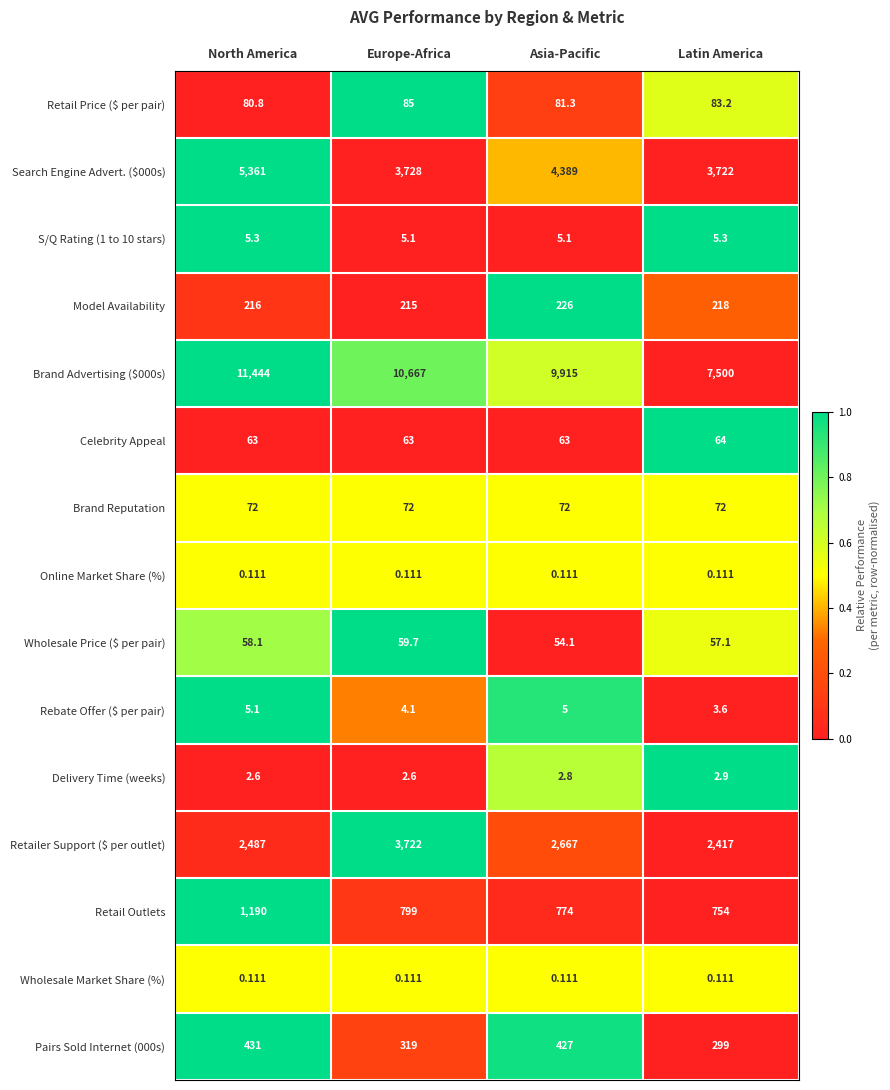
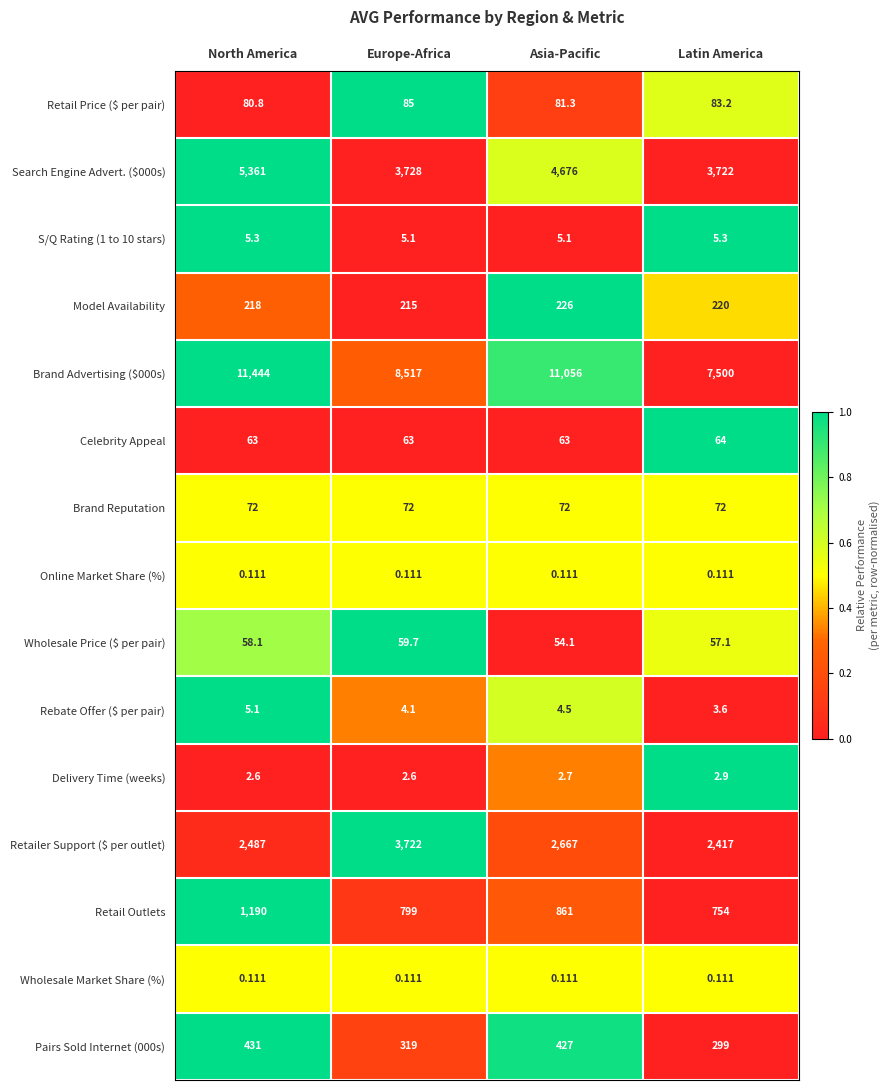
  {
    "Retail Price ($ per pair)": {
      "North America": "80.8",
      "Europe-Africa": "85",
      "Asia-Pacific": "81.3",
      "Latin America": "83.2"
    },
    "Search Engine Advert. ($000s)": {
      "North America": "5,361",
      "Europe-Africa": "3,728",
-     "Asia-Pacific": "4,389",
+     "Asia-Pacific": "4,676",
      "Latin America": "3,722"
    },
    "S/Q Rating (1 to 10 stars)": {
      "North America": "5.3",
      "Europe-Africa": "5.1",
      "Asia-Pacific": "5.1",
      "Latin America": "5.3"
    },
    "Model Availability": {
-     "North America": "216",
+     "North America": "218",
      "Europe-Africa": "215",
      "Asia-Pacific": "226",
-     "Latin America": "218"
+     "Latin America": "220"
    },
    "Brand Advertising ($000s)": {
      "North America": "11,444",
-     "Europe-Africa": "10,667",
-     "Asia-Pacific": "9,915",
+     "Europe-Africa": "8,517",
+     "Asia-Pacific": "11,056",
      "Latin America": "7,500"
    },
    "Celebrity Appeal": {
      "North America": "63",
      "Europe-Africa": "63",
      "Asia-Pacific": "63",
      "Latin America": "64"
    },
    "Brand Reputation": {
      "North America": "72",
      "Europe-Africa": "72",
      "Asia-Pacific": "72",
      "Latin America": "72"
    },
    "Online Market Share (%)": {
      "North America": "0.111",
      "Europe-Africa": "0.111",
      "Asia-Pacific": "0.111",
      "Latin America": "0.111"
    },
    "Wholesale Price ($ per pair)": {
      "North America": "58.1",
      "Europe-Africa": "59.7",
      "Asia-Pacific": "54.1",
      "Latin America": "57.1"
    },
    "Rebate Offer ($ per pair)": {
      "North America": "5.1",
      "Europe-Africa": "4.1",
-     "Asia-Pacific": "5",
+     "Asia-Pacific": "4.5",
      "Latin America": "3.6"
    },
    "Delivery Time (weeks)": {
      "North America": "2.6",
      "Europe-Africa": "2.6",
-     "Asia-Pacific": "2.8",
+     "Asia-Pacific": "2.7",
      "Latin America": "2.9"
    },
    "Retailer Support ($ per outlet)": {
      "North America": "2,487",
      "Europe-Africa": "3,722",
      "Asia-Pacific": "2,667",
      "Latin America": "2,417"
    },
    "Retail Outlets": {
      "North America": "1,190",
      "Europe-Africa": "799",
-     "Asia-Pacific": "774",
+     "Asia-Pacific": "861",
      "Latin America": "754"
    },
    "Wholesale Market Share (%)": {
      "North America": "0.111",
      "Europe-Africa": "0.111",
      "Asia-Pacific": "0.111",
      "Latin America": "0.111"
    },
    "Pairs Sold Internet (000s)": {
      "North America": "431",
      "Europe-Africa": "319",
      "Asia-Pacific": "427",
      "Latin America": "299"
    }
  }
